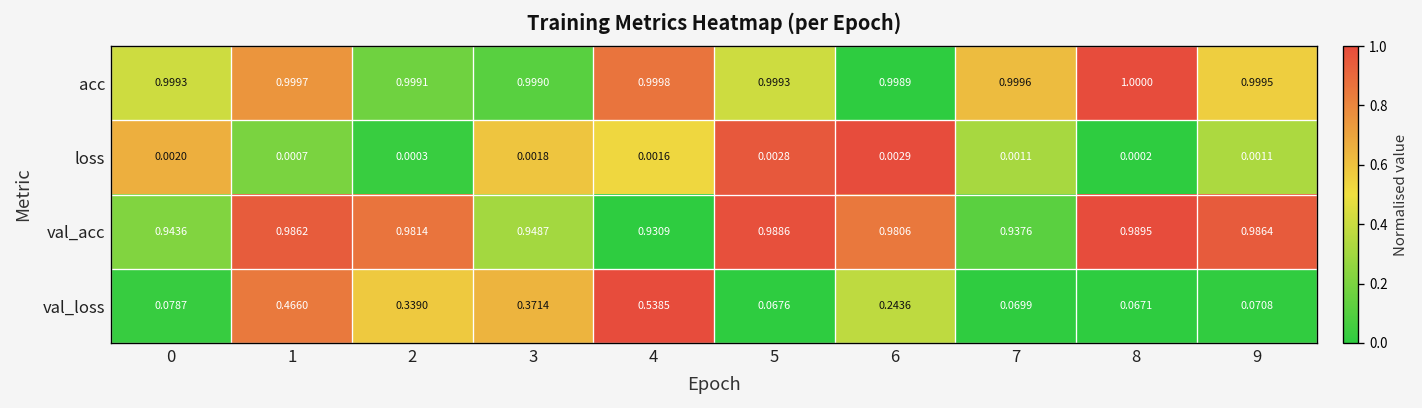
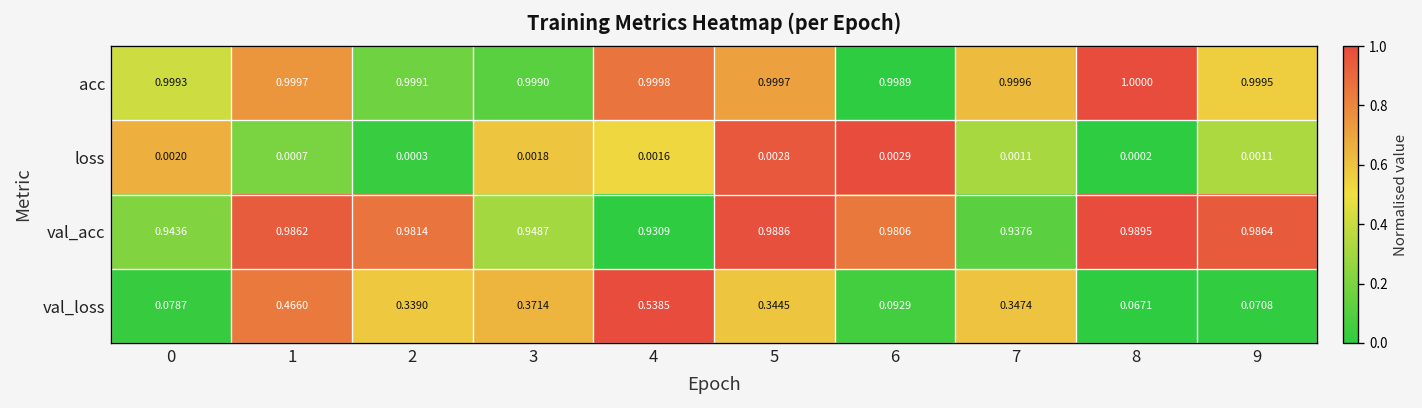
  {
    "acc": {
      "0": 0.9993,
      "1": 0.9997,
      "2": 0.9991,
      "3": 0.9990,
      "4": 0.9998,
-     "5": 0.9993,
+     "5": 0.9997,
      "6": 0.9989,
      "7": 0.9996,
      "8": 1.0000,
      "9": 0.9995
    },
    "loss": {
      "0": 0.0020,
      "1": 0.0007,
      "2": 0.0003,
      "3": 0.0018,
      "4": 0.0016,
      "5": 0.0028,
      "6": 0.0029,
      "7": 0.0011,
      "8": 0.0002,
      "9": 0.0011
    },
    "val_acc": {
      "0": 0.9436,
      "1": 0.9862,
      "2": 0.9814,
      "3": 0.9487,
      "4": 0.9309,
      "5": 0.9886,
      "6": 0.9806,
      "7": 0.9376,
      "8": 0.9895,
      "9": 0.9864
    },
    "val_loss": {
      "0": 0.0787,
      "1": 0.4660,
      "2": 0.3390,
      "3": 0.3714,
      "4": 0.5385,
-     "5": 0.0676,
-     "6": 0.2436,
-     "7": 0.0699,
+     "5": 0.3445,
+     "6": 0.0929,
+     "7": 0.3474,
      "8": 0.0671,
      "9": 0.0708
    }
  }
